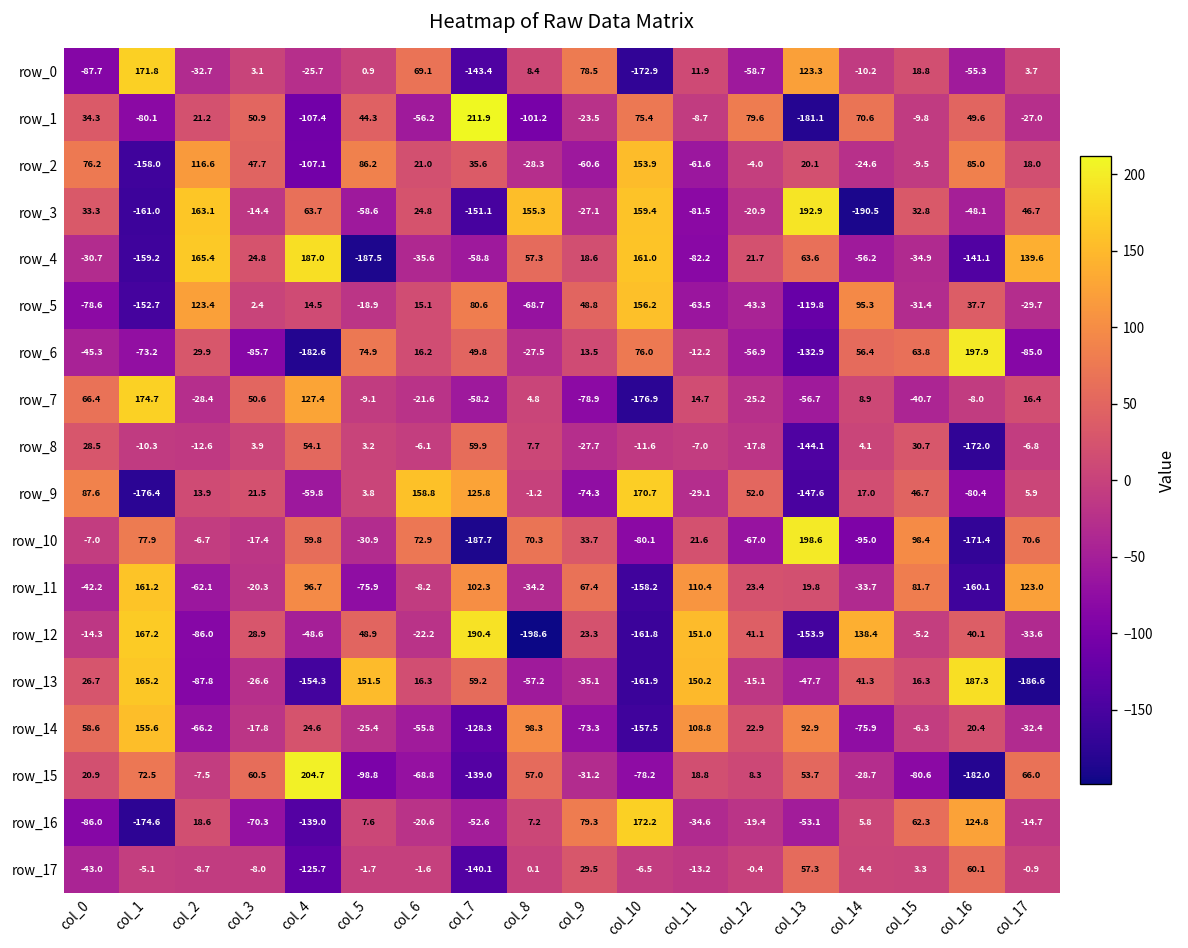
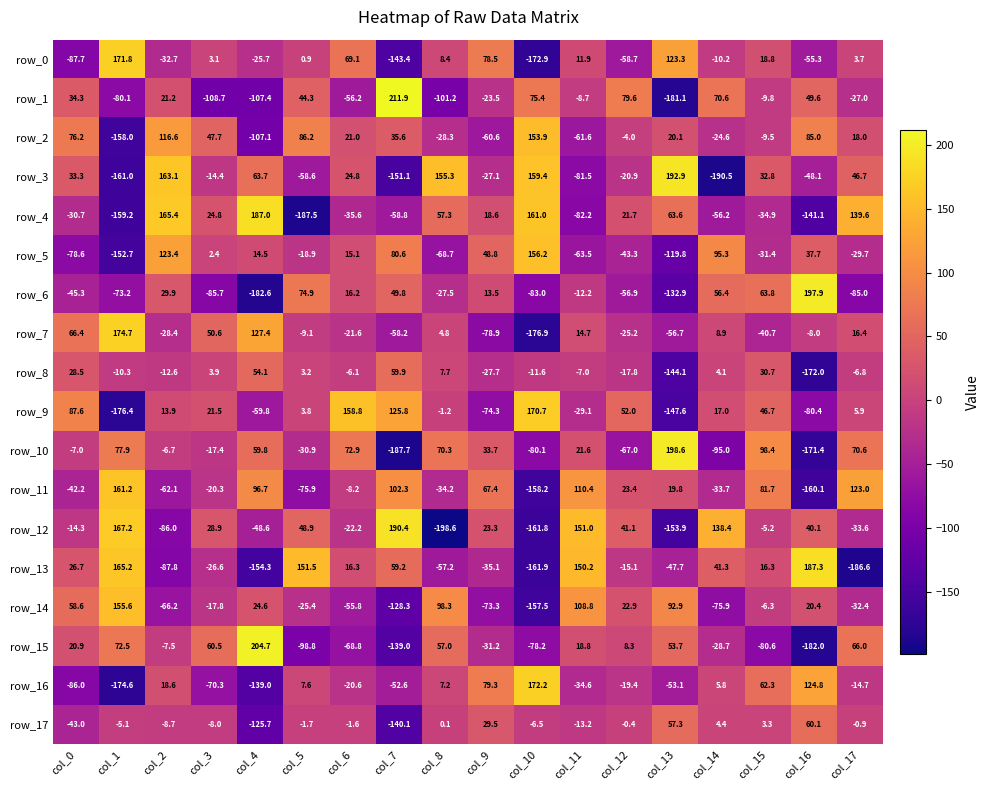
  {
    "row_1": {
      "col_0": 34.3,
      "col_1": -80.1,
      "col_2": 21.2,
-     "col_3": 50.9,
+     "col_3": -108.7,
      "col_4": -107.4,
      "col_5": 44.3,
      "col_6": -56.2,
      "col_7": 211.9,
      "col_8": -101.2,
      "col_9": -23.5,
      "col_10": 75.4,
      "col_11": -8.7,
      "col_12": 79.6,
      "col_13": -181.1,
      "col_14": 70.6,
      "col_15": -9.8,
      "col_16": 49.6,
      "col_17": -27.0
    },
    "row_6": {
      "col_0": -45.3,
      "col_1": -73.2,
      "col_2": 29.9,
      "col_3": -85.7,
      "col_4": -182.6,
      "col_5": 74.9,
      "col_6": 16.2,
      "col_7": 49.8,
      "col_8": -27.5,
      "col_9": 13.5,
-     "col_10": 76.0,
+     "col_10": -83.0,
      "col_11": -12.2,
      "col_12": -56.9,
      "col_13": -132.9,
      "col_14": 56.4,
      "col_15": 63.8,
      "col_16": 197.9,
      "col_17": -85.0
    }
  }
